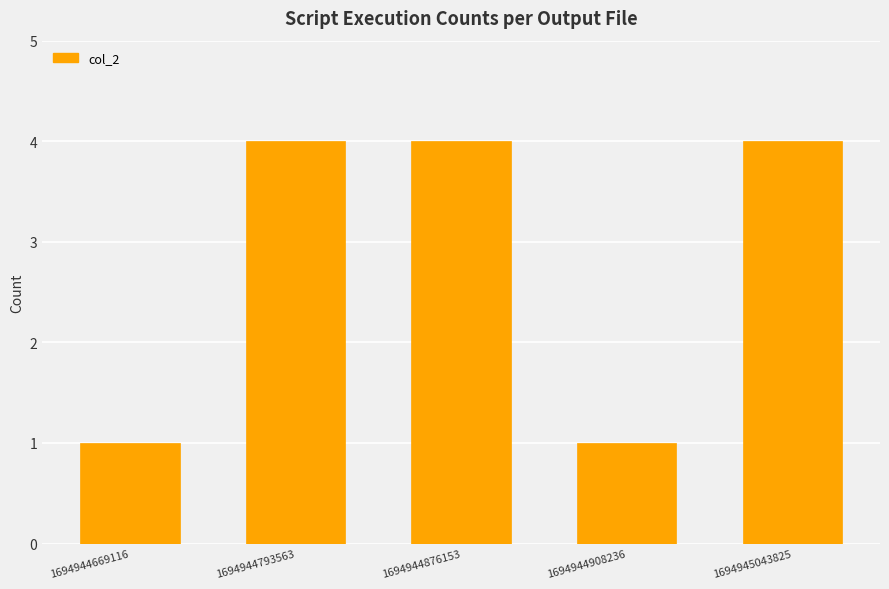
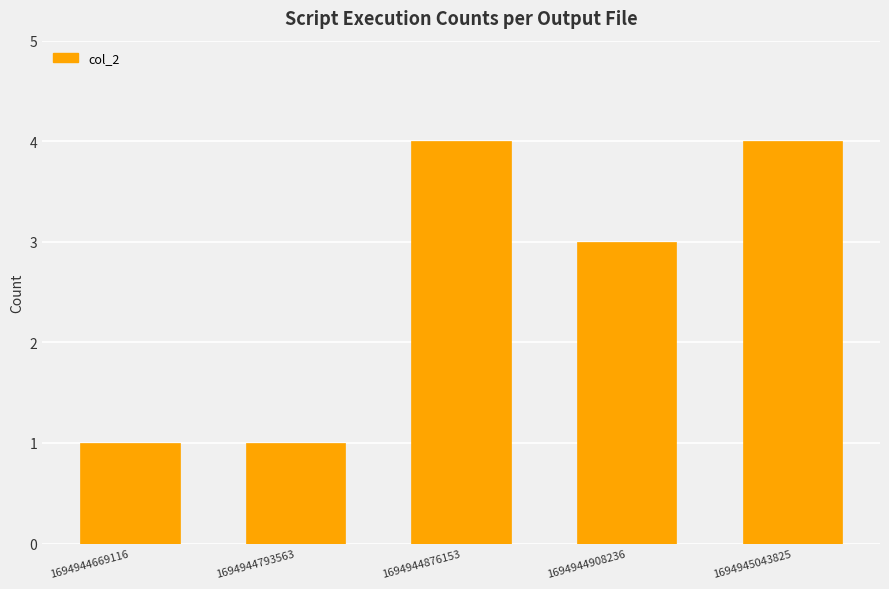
  {
    "1694944669116": 1,
-   "1694944793563": 4,
+   "1694944793563": 1,
    "1694944876153": 4,
-   "1694944908236": 1,
+   "1694944908236": 3,
    "1694945043825": 4
  }
